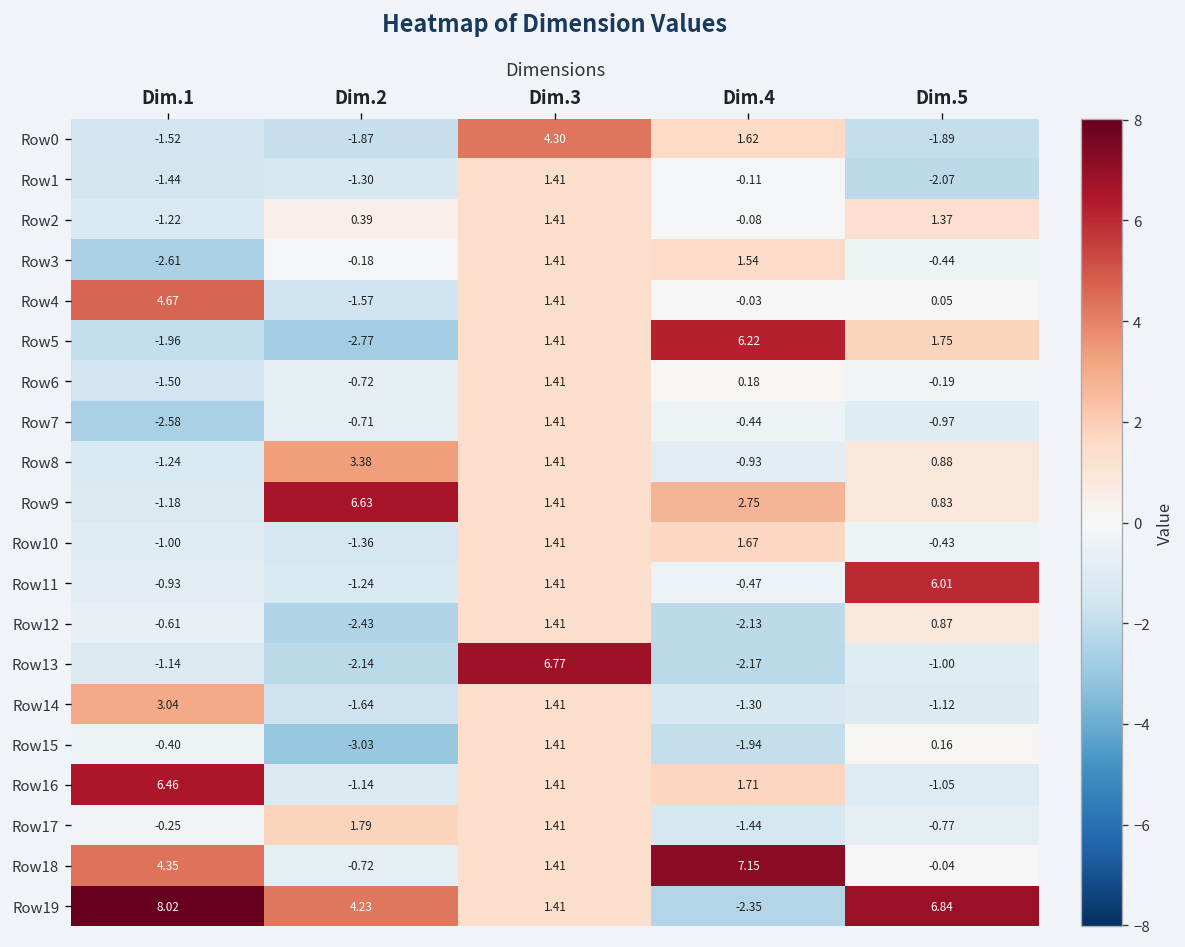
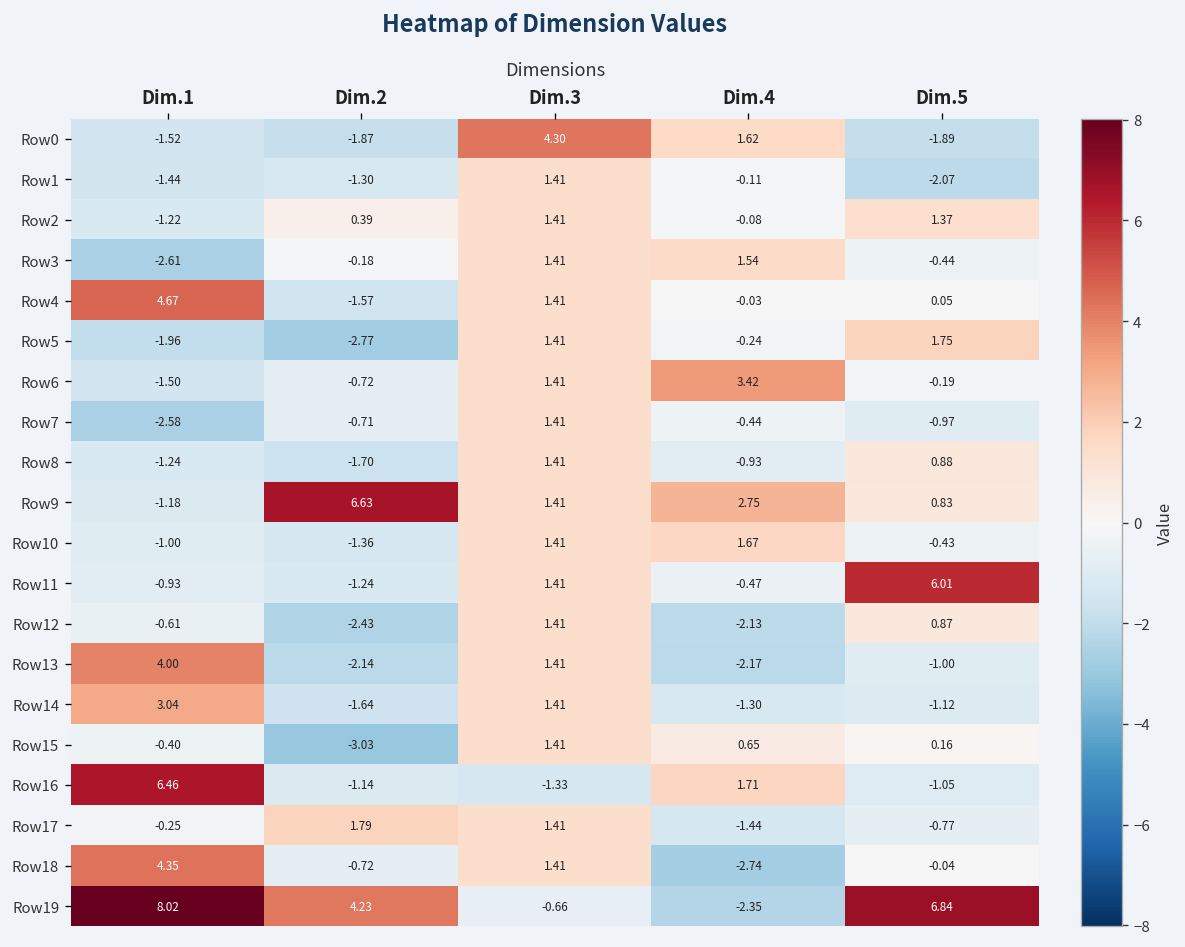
  {
    "Row0": {
      "Dim.1": -1.52,
      "Dim.2": -1.87,
      "Dim.3": 4.30,
      "Dim.4": 1.62,
      "Dim.5": -1.89
    },
    "Row1": {
      "Dim.1": -1.44,
      "Dim.2": -1.30,
      "Dim.3": 1.41,
      "Dim.4": -0.11,
      "Dim.5": -2.07
    },
    "Row2": {
      "Dim.1": -1.22,
      "Dim.2": 0.39,
      "Dim.3": 1.41,
      "Dim.4": -0.08,
      "Dim.5": 1.37
    },
    "Row3": {
      "Dim.1": -2.61,
      "Dim.2": -0.18,
      "Dim.3": 1.41,
      "Dim.4": 1.54,
      "Dim.5": -0.44
    },
    "Row4": {
      "Dim.1": 4.67,
      "Dim.2": -1.57,
      "Dim.3": 1.41,
      "Dim.4": -0.03,
      "Dim.5": 0.05
    },
    "Row5": {
      "Dim.1": -1.96,
      "Dim.2": -2.77,
      "Dim.3": 1.41,
-     "Dim.4": 6.22,
+     "Dim.4": -0.24,
      "Dim.5": 1.75
    },
    "Row6": {
      "Dim.1": -1.50,
      "Dim.2": -0.72,
      "Dim.3": 1.41,
-     "Dim.4": 0.18,
+     "Dim.4": 3.42,
      "Dim.5": -0.19
    },
    "Row7": {
      "Dim.1": -2.58,
      "Dim.2": -0.71,
      "Dim.3": 1.41,
      "Dim.4": -0.44,
      "Dim.5": -0.97
    },
    "Row8": {
      "Dim.1": -1.24,
-     "Dim.2": 3.38,
+     "Dim.2": -1.70,
      "Dim.3": 1.41,
      "Dim.4": -0.93,
      "Dim.5": 0.88
    },
    "Row9": {
      "Dim.1": -1.18,
      "Dim.2": 6.63,
      "Dim.3": 1.41,
      "Dim.4": 2.75,
      "Dim.5": 0.83
    },
    "Row10": {
      "Dim.1": -1.00,
      "Dim.2": -1.36,
      "Dim.3": 1.41,
      "Dim.4": 1.67,
      "Dim.5": -0.43
    },
    "Row11": {
      "Dim.1": -0.93,
      "Dim.2": -1.24,
      "Dim.3": 1.41,
      "Dim.4": -0.47,
      "Dim.5": 6.01
    },
    "Row12": {
      "Dim.1": -0.61,
      "Dim.2": -2.43,
      "Dim.3": 1.41,
      "Dim.4": -2.13,
      "Dim.5": 0.87
    },
    "Row13": {
-     "Dim.1": -1.14,
+     "Dim.1": 4.00,
      "Dim.2": -2.14,
-     "Dim.3": 6.77,
+     "Dim.3": 1.41,
      "Dim.4": -2.17,
      "Dim.5": -1.00
    },
    "Row14": {
      "Dim.1": 3.04,
      "Dim.2": -1.64,
      "Dim.3": 1.41,
      "Dim.4": -1.30,
      "Dim.5": -1.12
    },
    "Row15": {
      "Dim.1": -0.40,
      "Dim.2": -3.03,
      "Dim.3": 1.41,
-     "Dim.4": -1.94,
+     "Dim.4": 0.65,
      "Dim.5": 0.16
    },
    "Row16": {
      "Dim.1": 6.46,
      "Dim.2": -1.14,
-     "Dim.3": 1.41,
+     "Dim.3": -1.33,
      "Dim.4": 1.71,
      "Dim.5": -1.05
    },
    "Row17": {
      "Dim.1": -0.25,
      "Dim.2": 1.79,
      "Dim.3": 1.41,
      "Dim.4": -1.44,
      "Dim.5": -0.77
    },
    "Row18": {
      "Dim.1": 4.35,
      "Dim.2": -0.72,
      "Dim.3": 1.41,
-     "Dim.4": 7.15,
+     "Dim.4": -2.74,
      "Dim.5": -0.04
    },
    "Row19": {
      "Dim.1": 8.02,
      "Dim.2": 4.23,
-     "Dim.3": 1.41,
+     "Dim.3": -0.66,
      "Dim.4": -2.35,
      "Dim.5": 6.84
    }
  }
